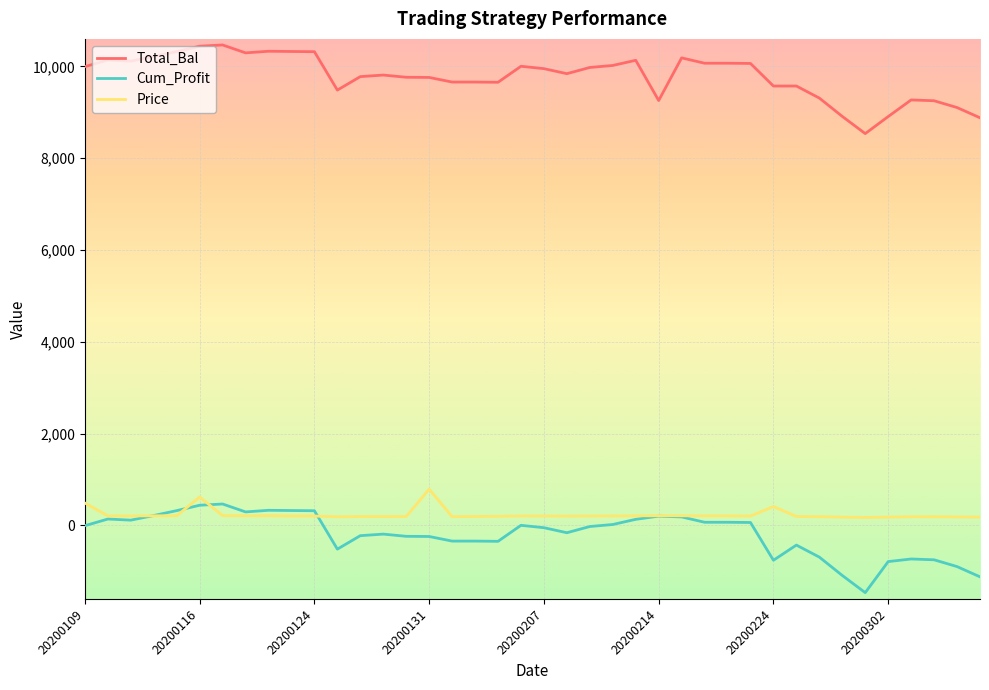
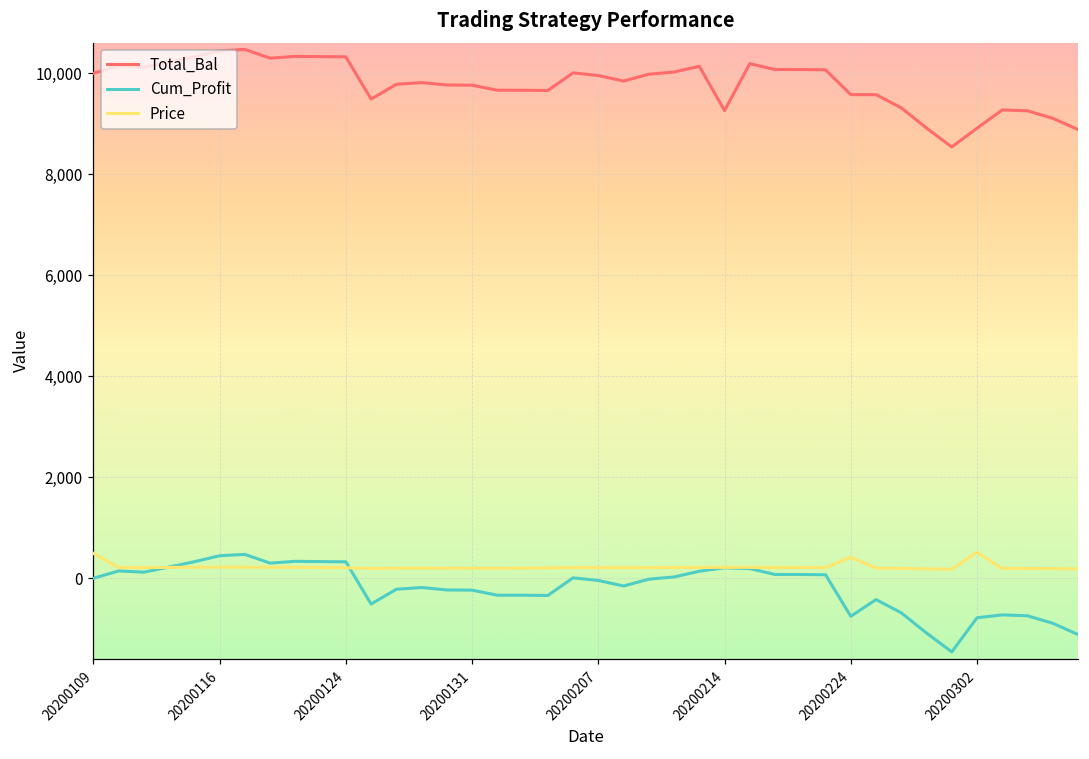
  {
    "Total_Bal": {
      "20200109": "10,000",
      "20200124": "10,300",
      "20200131": "9,800",
      "20200207": "10,000",
      "20200214": "9,300",
      "20200224": "9,600",
      "20200302": "8,900"
    },
    "Cum_Profit": {
      "20200109": "0",
      "20200116": "400",
      "20200124": "300",
      "20200131": "-200",
      "20200207": "0",
      "20200224": "-800",
      "20200302": "-800"
    },
    "Price": {
      "20200109": "500",
-     "20200116": "600",
+     "20200116": "200",
      "20200124": "200",
-     "20200131": "800",
+     "20200131": "200",
      "20200207": "200",
      "20200224": "400",
-     "20200302": "200"
+     "20200302": "500"
    }
  }
